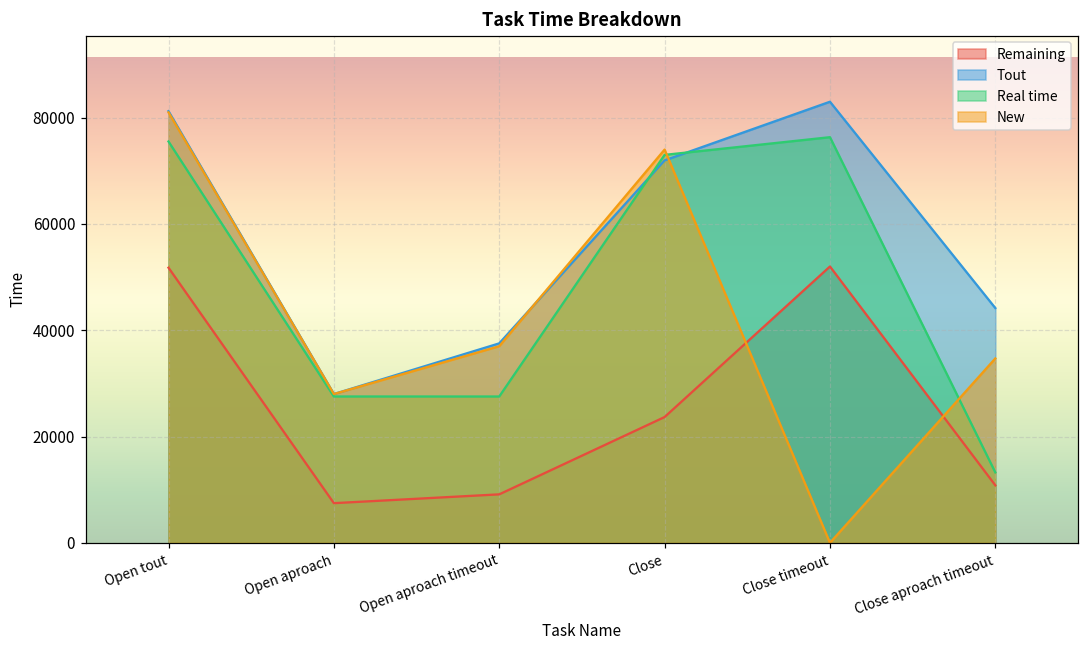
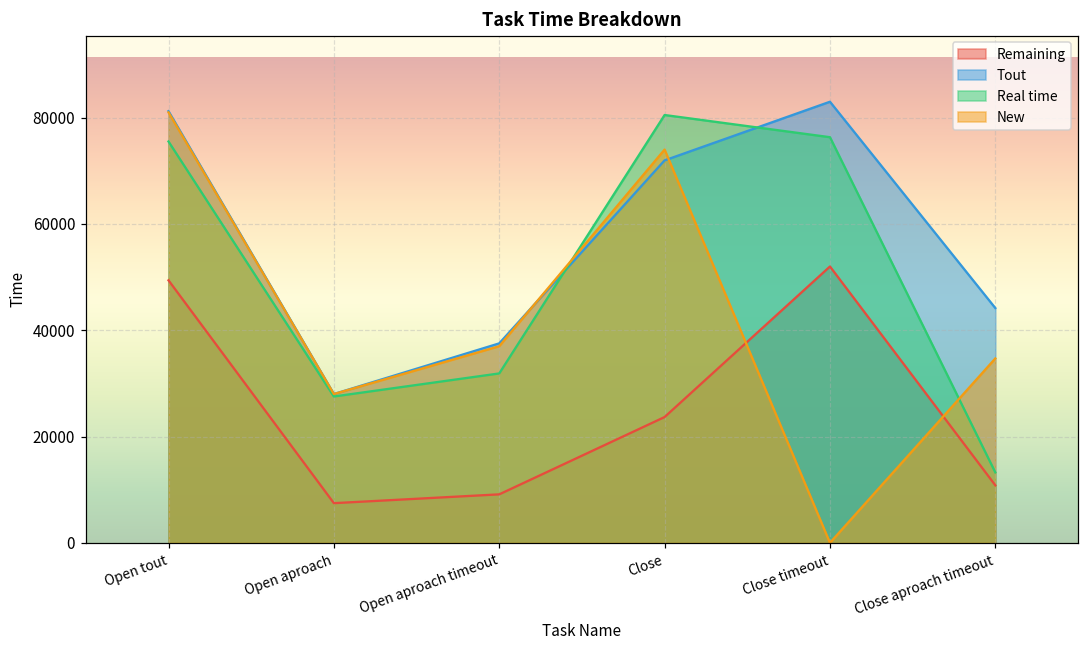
  {
    "Remaining": {
-     "Open tout": 52000,
+     "Open tout": 49000,
      "Open aproach": 7000,
      "Open aproach timeout": 9000,
      "Close": 24000,
      "Close timeout": 52000,
      "Close aproach timeout": 11000
    },
    "Tout": {
      "Open aproach timeout": 38000,
      "Close": 72000,
      "Close timeout": 83000,
      "Close aproach timeout": 44000
    },
    "Real time": {
      "Open tout": 76000,
-     "Open aproach timeout": 28000,
-     "Close": 73000,
+     "Open aproach timeout": 32000,
+     "Close": 81000,
      "Close timeout": 76000,
      "Close aproach timeout": 13000
    },
    "New": {
      "Open aproach timeout": 37000,
      "Close": 74000,
      "Close timeout": 0,
      "Close aproach timeout": 35000
    }
  }
